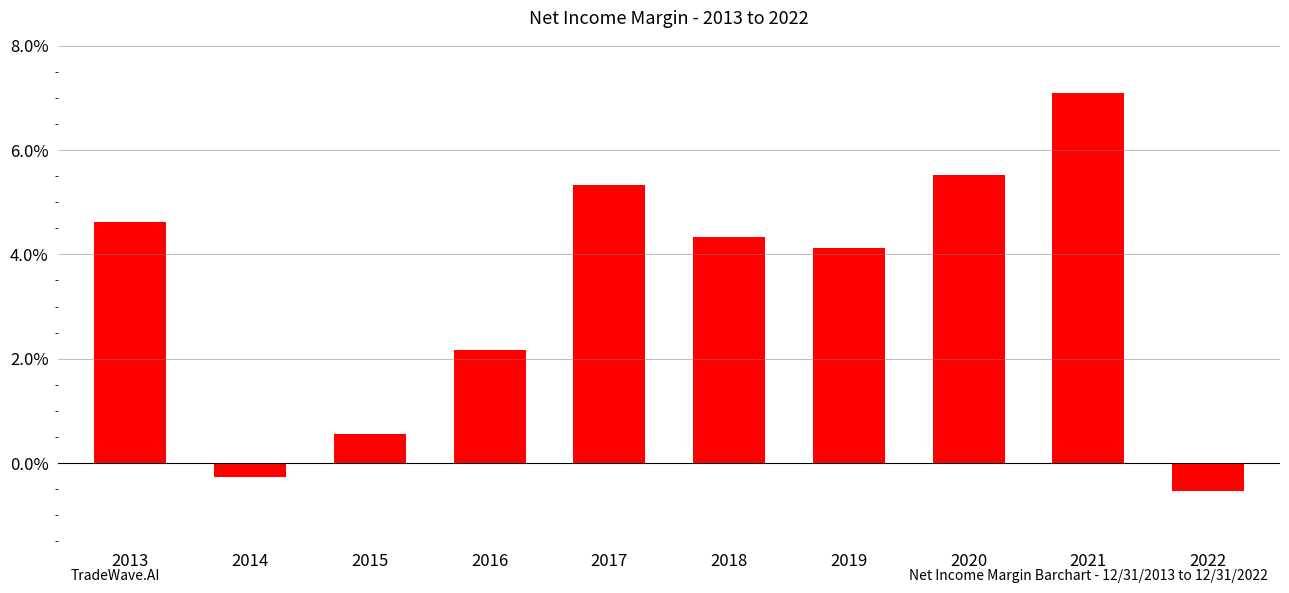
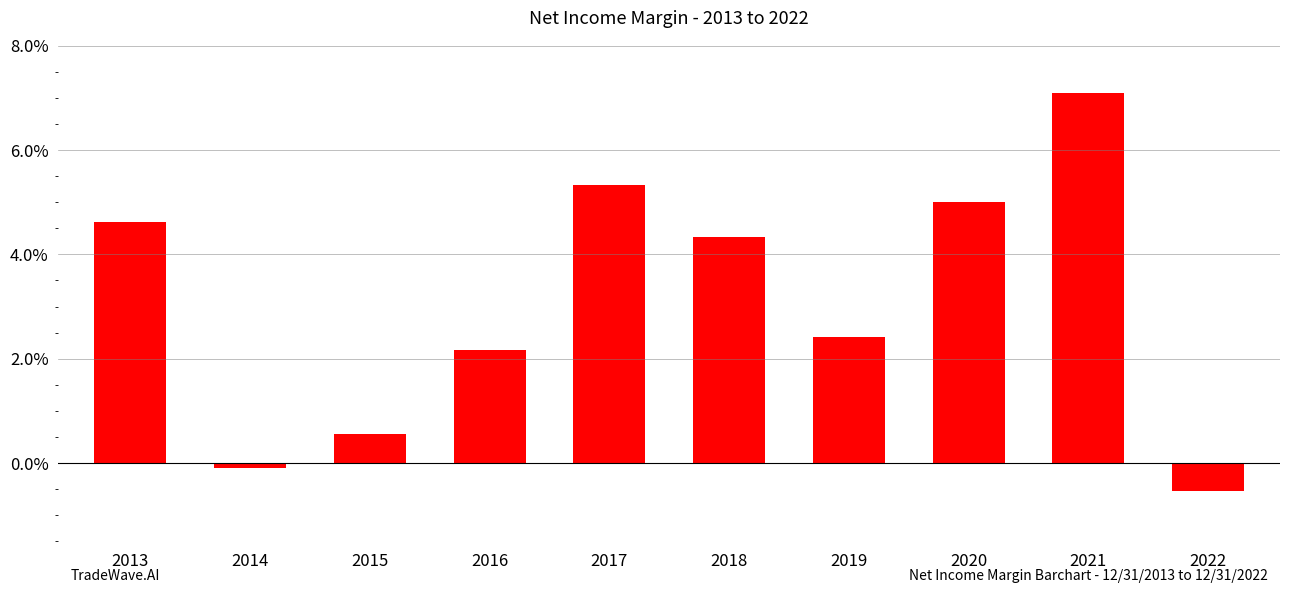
  {
    "2013": "4.6%",
-   "2014": "-0.3%",
+   "2014": "-0.1%",
    "2015": "0.6%",
    "2016": "2.2%",
    "2017": "5.3%",
    "2018": "4.3%",
-   "2019": "4.1%",
-   "2020": "5.5%",
+   "2019": "2.4%",
+   "2020": "5.0%",
    "2021": "7.1%",
    "2022": "-0.5%"
  }
